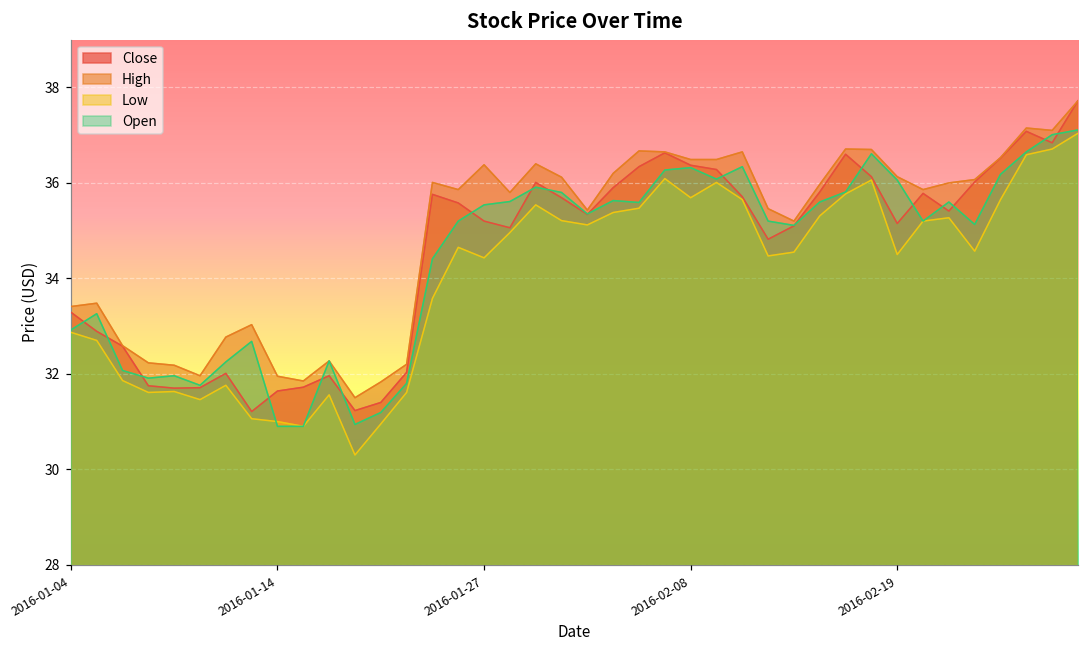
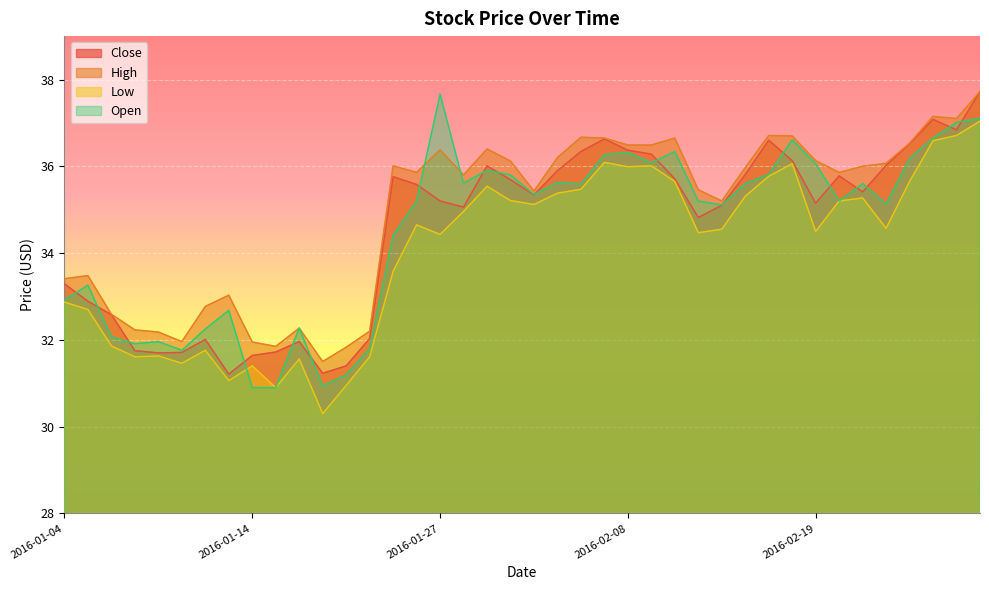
  {
    "Low": {
-     "2016-01-14": 31.0,
+     "2016-01-14": 31.4,
      "2016-01-27": 34.4,
-     "2016-02-08": 35.7,
+     "2016-02-08": 36.0,
      "2016-02-19": 34.5
    },
    "Open": {
      "2016-01-14": 30.9,
-     "2016-01-27": 35.5,
+     "2016-01-27": 37.7,
      "2016-02-19": 36.1
    }
  }
